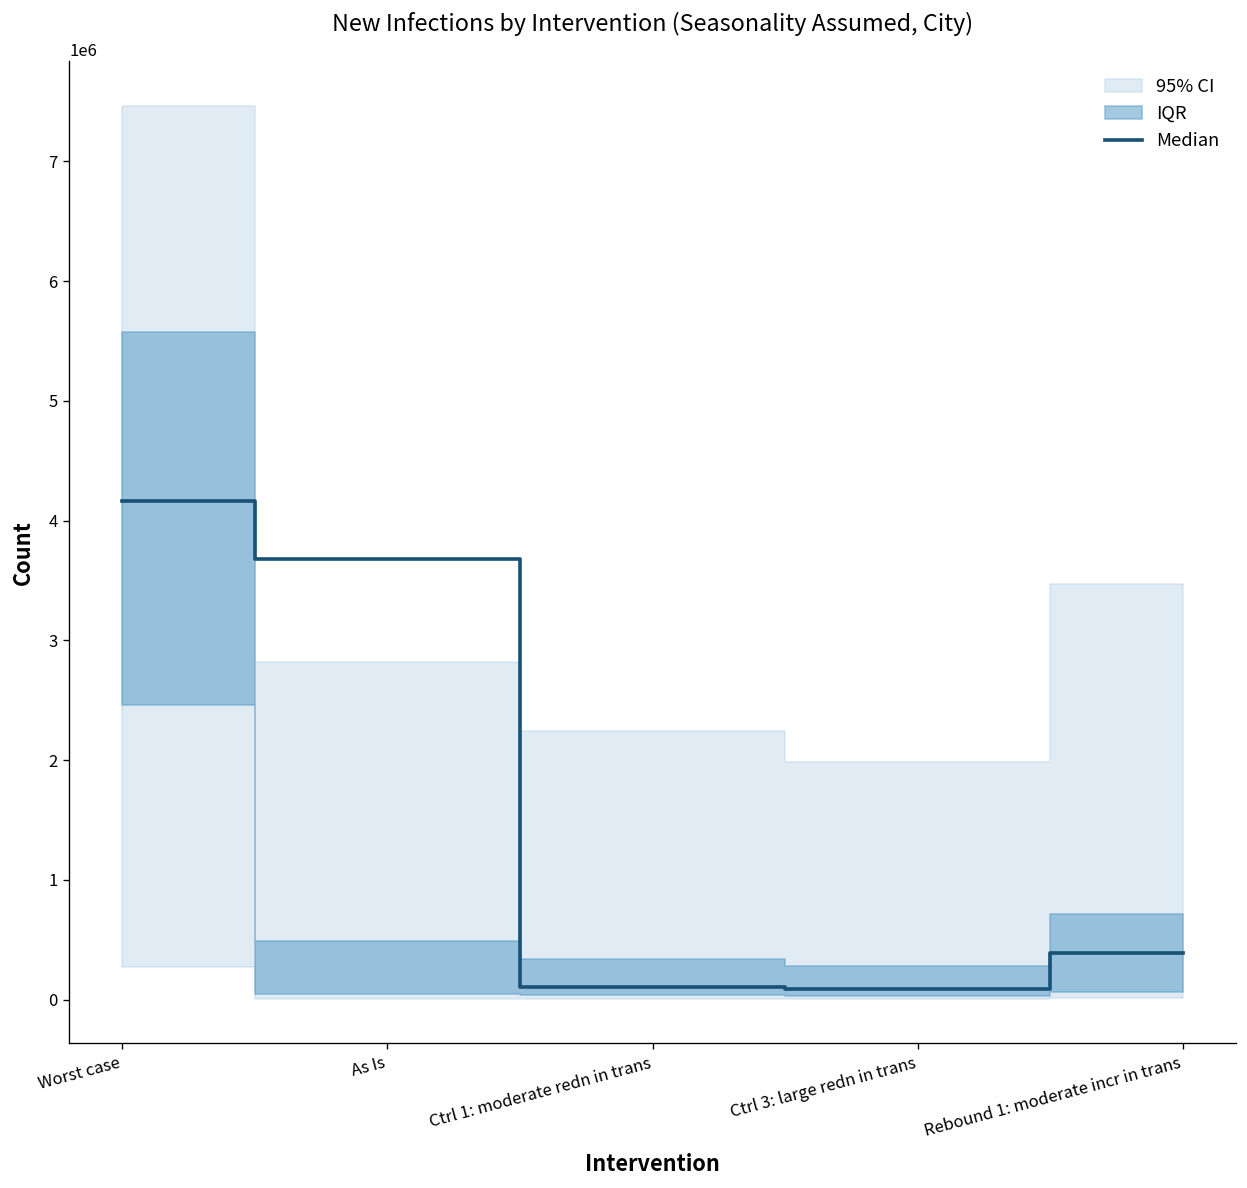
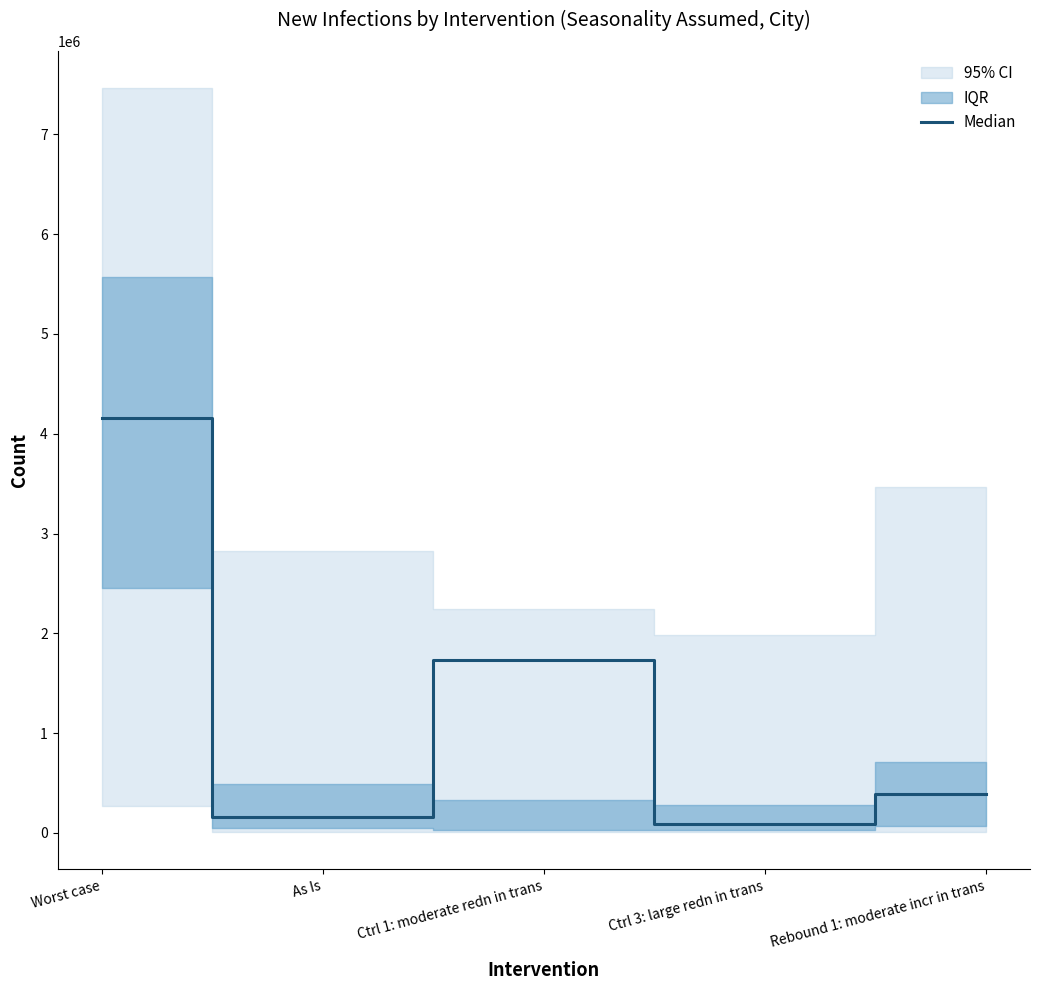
  {
    "Median": {
      "Worst case": 4200000,
-     "As Is": 3700000,
-     "Ctrl 1: moderate redn in trans": 100000,
+     "As Is": 200000,
+     "Ctrl 1: moderate redn in trans": 1700000,
      "Ctrl 3: large redn in trans": 100000,
      "Rebound 1: moderate incr in trans": 400000
    }
  }
